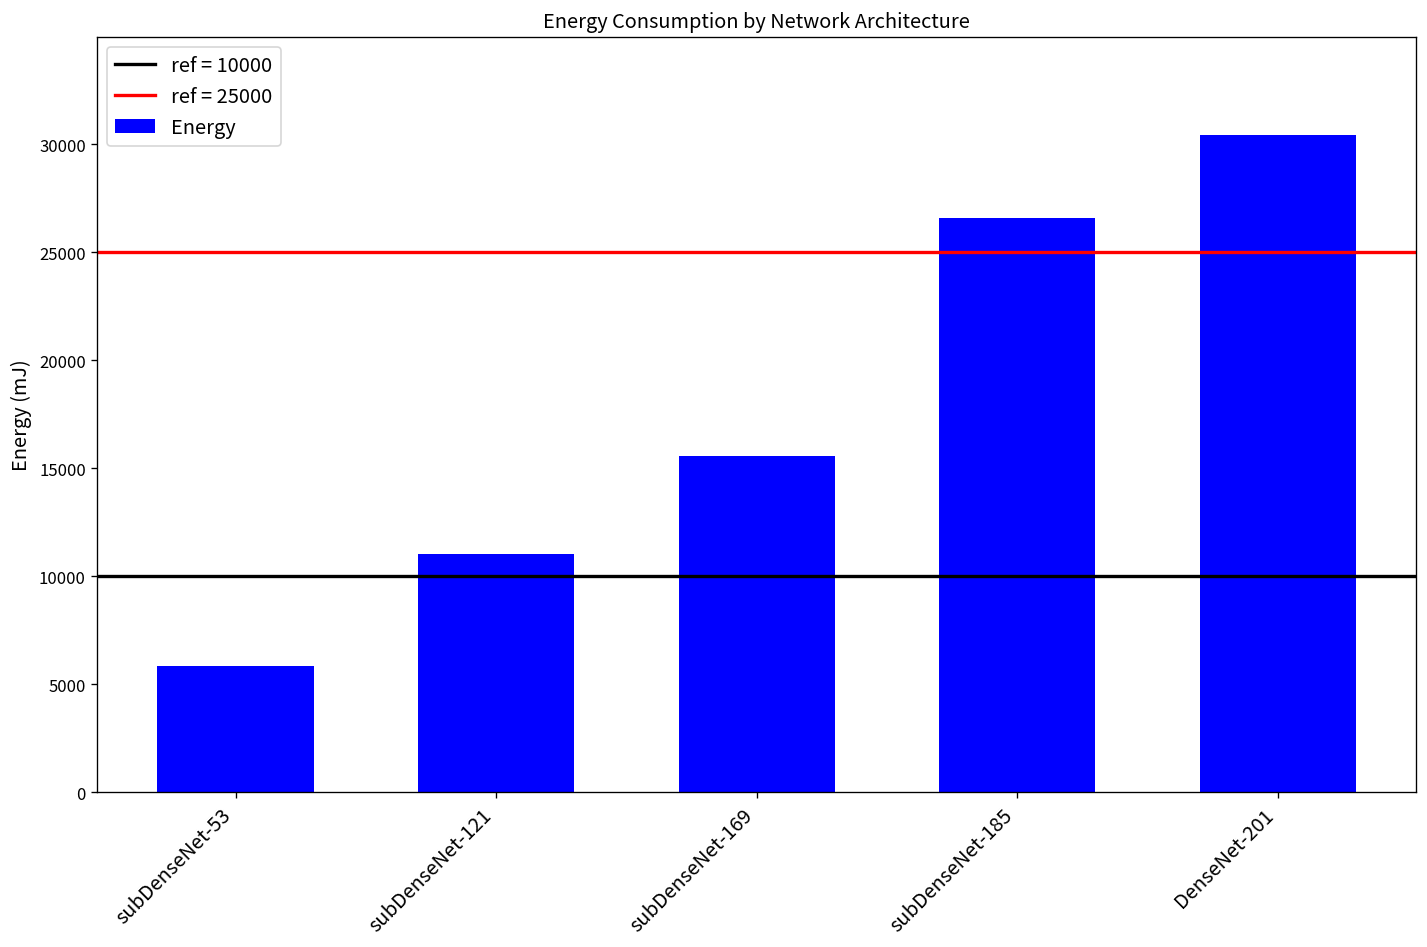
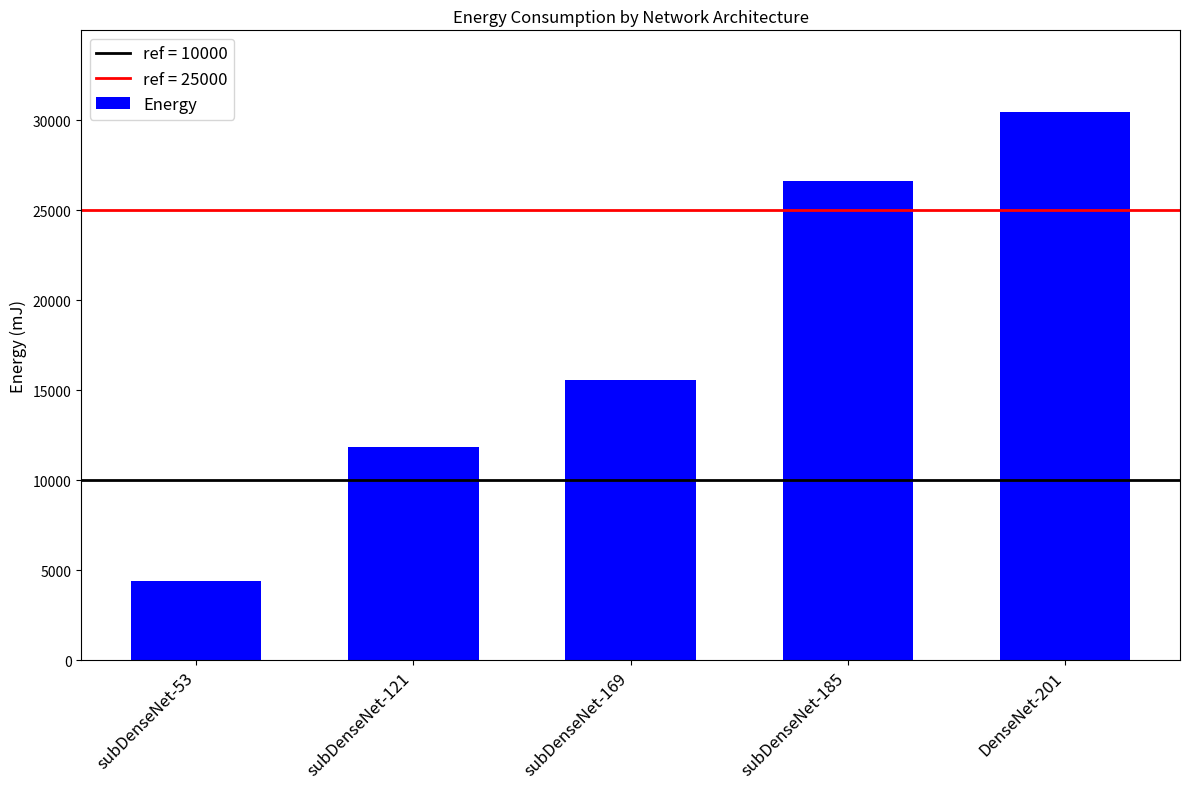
  {
-   "subDenseNet-53": 5800,
-   "subDenseNet-121": 11100,
+   "subDenseNet-53": 4400,
+   "subDenseNet-121": 11900,
    "subDenseNet-169": 15600,
    "subDenseNet-185": 26600,
    "DenseNet-201": 30400
  }
